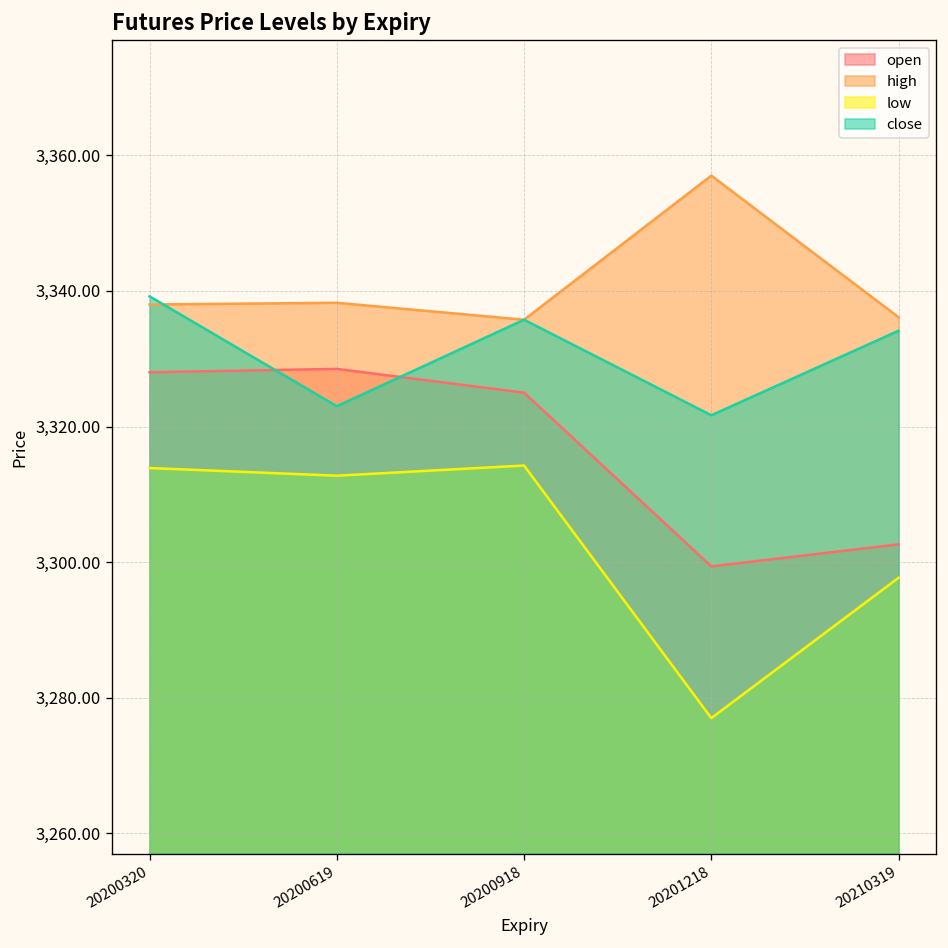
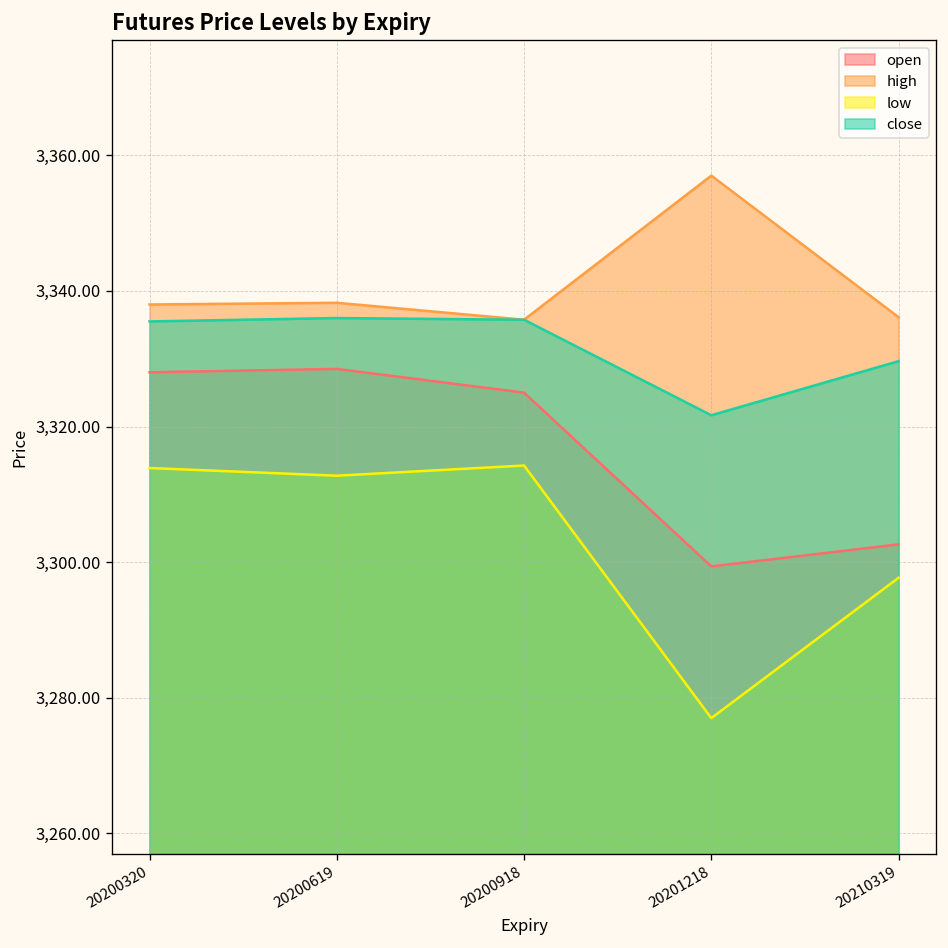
  {
    "low": {
      "20200320": "3,314",
      "20200619": "3,313",
      "20200918": "3,314",
      "20201218": "3,277",
      "20210319": "3,298"
    },
    "close": {
-     "20200320": "3,339",
-     "20200619": "3,323",
+     "20200320": "3,336",
+     "20200619": "3,336",
      "20201218": "3,322",
-     "20210319": "3,334"
+     "20210319": "3,330"
    }
  }
